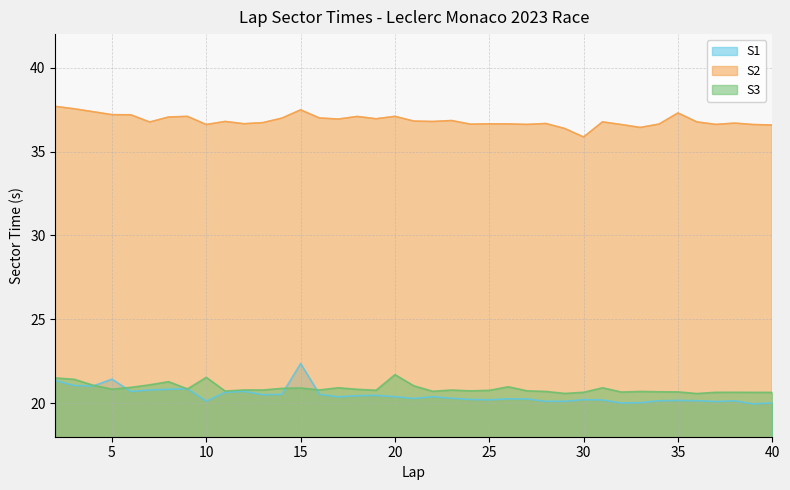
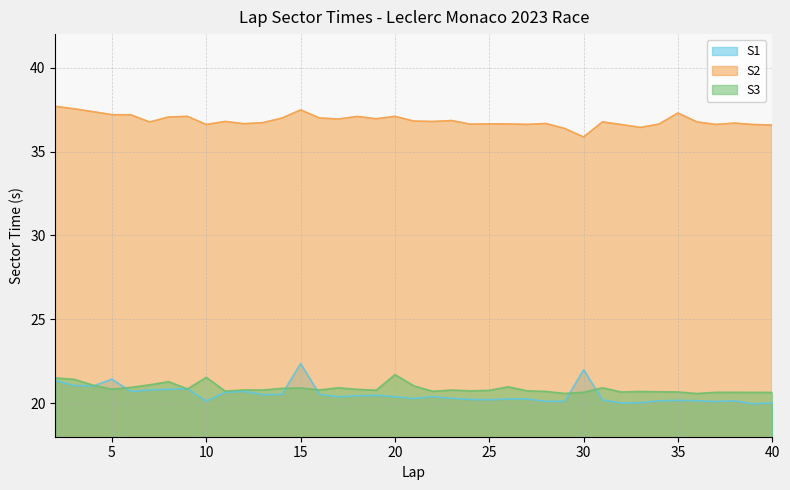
  {
    "S1": {
      "5": 21.4,
      "10": 20.1,
      "15": 22.4,
      "20": 20.4,
      "25": 20.2,
-     "30": 20.2,
+     "30": 22.0,
      "35": 20.2,
      "40": 20.0
    },
    "S2": {
      "5": 37.2,
      "10": 36.6,
      "15": 37.5,
      "20": 37.1,
      "25": 36.7,
      "30": 35.9,
      "35": 37.3,
      "40": 36.6
    },
    "S3": {
      "5": 20.8,
      "10": 21.5,
      "15": 20.9,
      "20": 21.7,
      "25": 20.8,
      "30": 20.6,
      "35": 20.7,
      "40": 20.6
    }
  }
